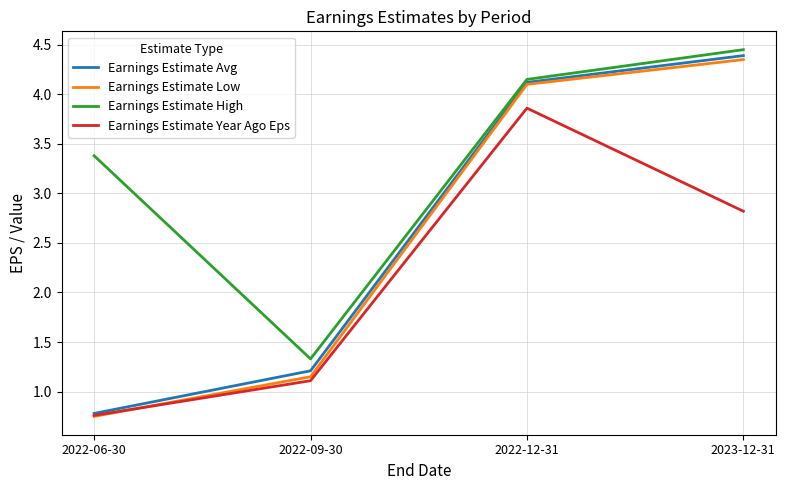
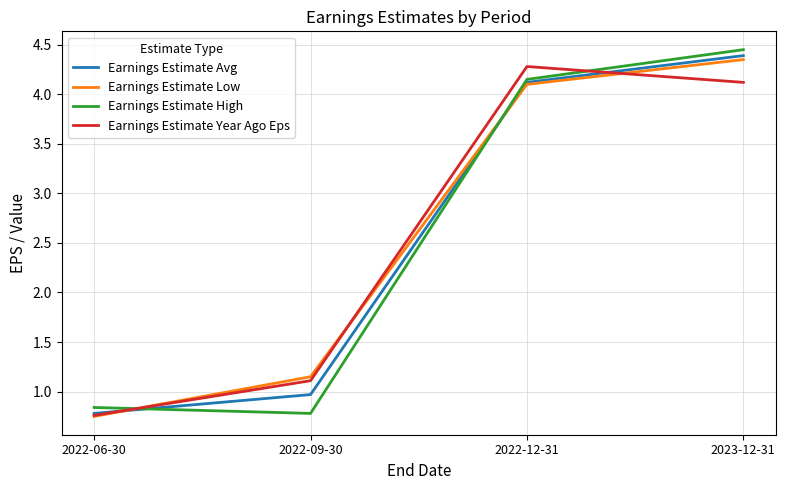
  {
    "Earnings Estimate Avg": {
-     "2022-09-30": 1.2,
+     "2022-09-30": 1.0,
      "2023-12-31": 4.4
    },
    "Earnings Estimate Low": {
      "2022-09-30": 1.2,
      "2023-12-31": 4.4
    },
    "Earnings Estimate High": {
-     "2022-06-30": 3.4,
-     "2022-09-30": 1.3,
+     "2022-06-30": 0.8,
+     "2022-09-30": 0.8,
      "2022-12-31": 4.2,
      "2023-12-31": 4.5
    },
    "Earnings Estimate Year Ago Eps": {
      "2022-09-30": 1.1,
-     "2022-12-31": 3.9,
-     "2023-12-31": 2.8
+     "2022-12-31": 4.3,
+     "2023-12-31": 4.1
    }
  }
